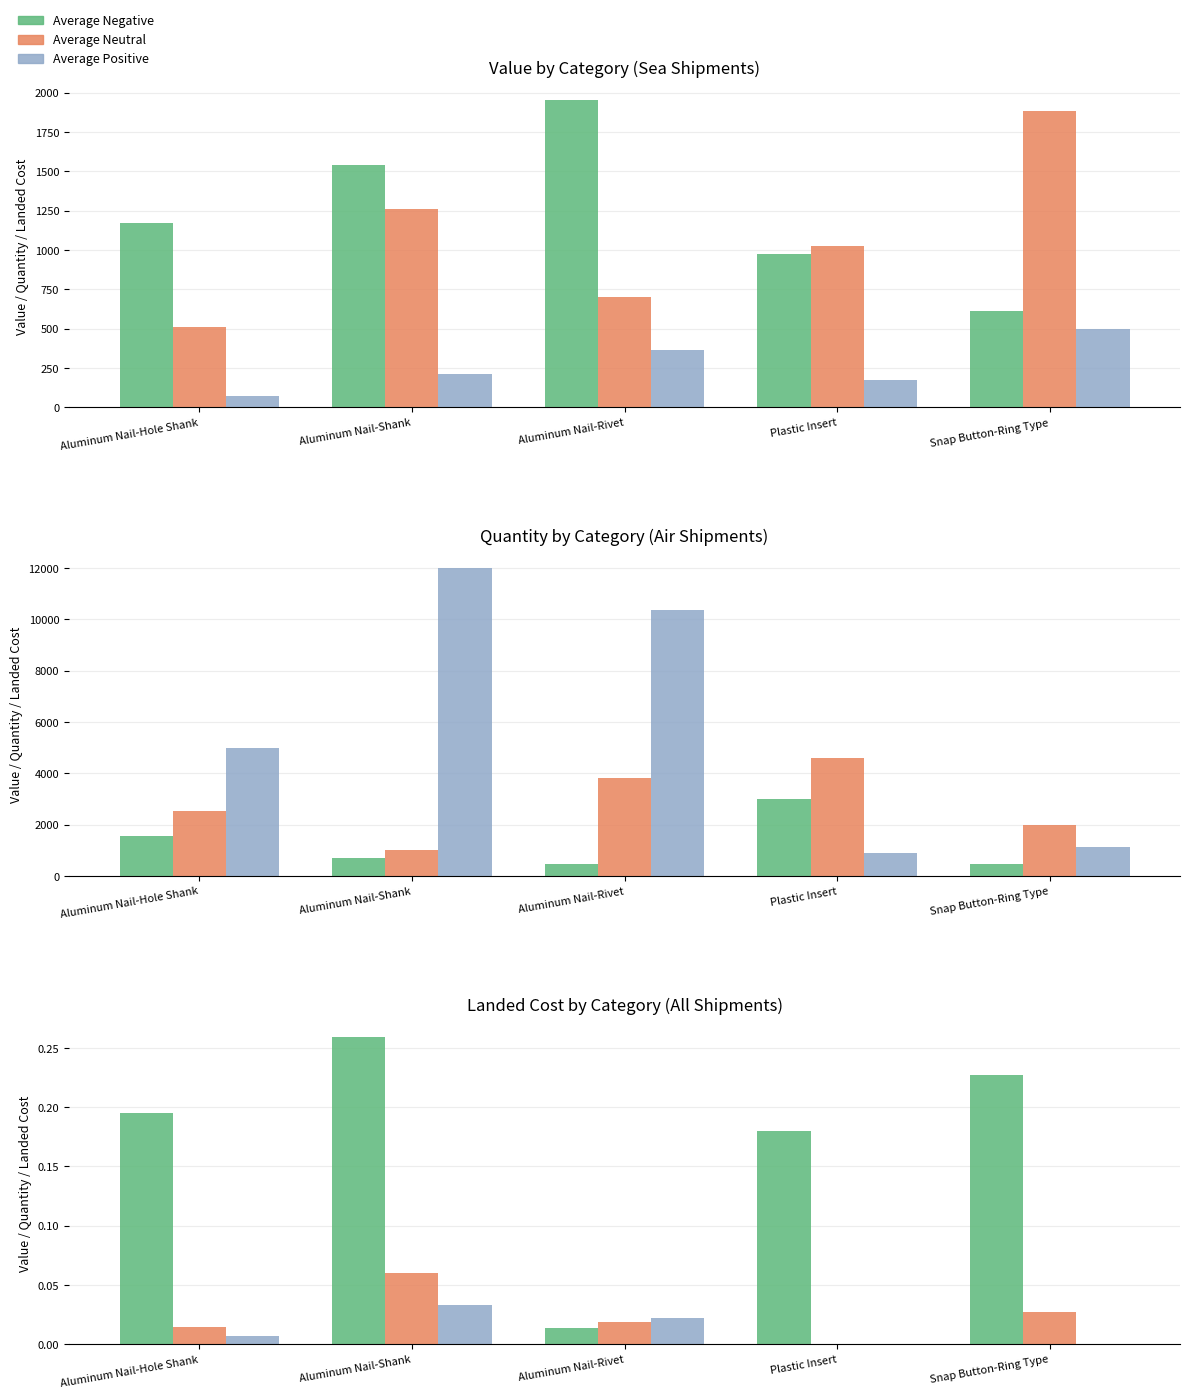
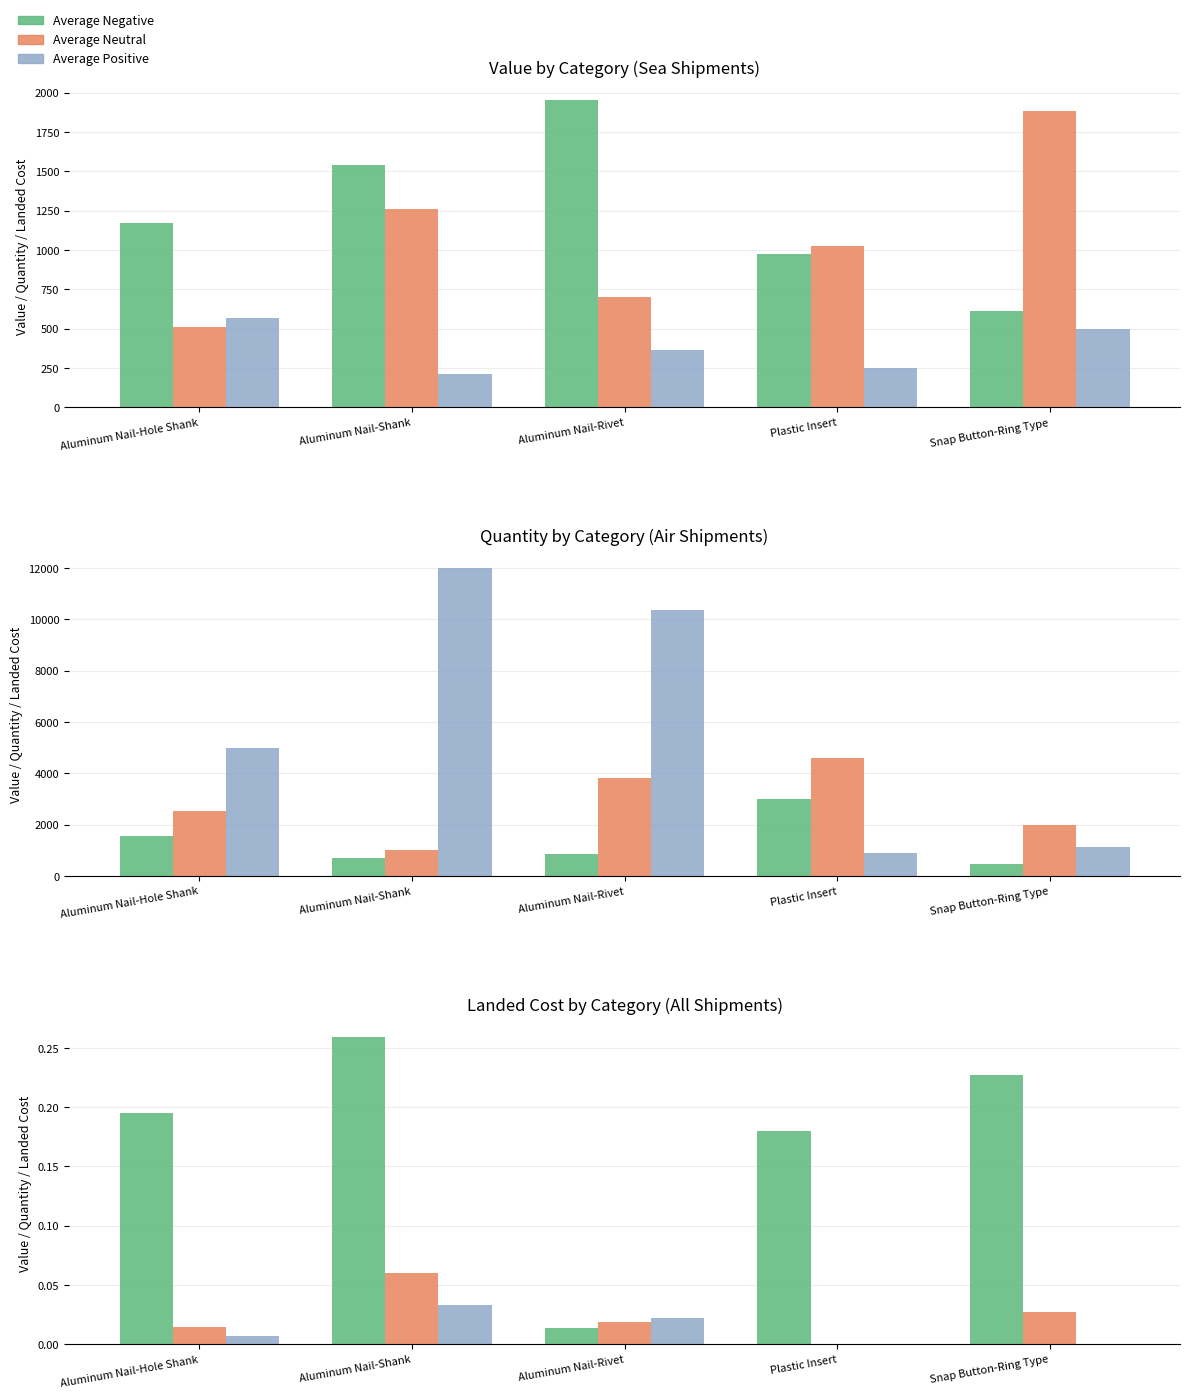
  {
    "Value by Category (Sea Shipments)": {
      "Average Negative": {
        "Aluminum Nail-Hole Shank": 1170,
        "Aluminum Nail-Shank": 1540,
        "Aluminum Nail-Rivet": 1950,
        "Plastic Insert": 970,
        "Snap Button-Ring Type": 620
      },
      "Average Neutral": {
        "Aluminum Nail-Hole Shank": 510,
        "Aluminum Nail-Shank": 1260,
        "Aluminum Nail-Rivet": 700,
        "Plastic Insert": 1030,
        "Snap Button-Ring Type": 1880
      },
      "Average Positive": {
-       "Aluminum Nail-Hole Shank": 70,
+       "Aluminum Nail-Hole Shank": 560,
        "Aluminum Nail-Shank": 210,
        "Aluminum Nail-Rivet": 360,
-       "Plastic Insert": 170,
+       "Plastic Insert": 250,
        "Snap Button-Ring Type": 500
      }
    },
    "Quantity by Category (Air Shipments)": {
      "Average Negative": {
        "Aluminum Nail-Hole Shank": 1600,
        "Aluminum Nail-Shank": 700,
-       "Aluminum Nail-Rivet": 500,
+       "Aluminum Nail-Rivet": 800,
        "Plastic Insert": 3000,
        "Snap Button-Ring Type": 400
      },
      "Average Neutral": {
        "Aluminum Nail-Hole Shank": 2500,
        "Aluminum Nail-Shank": 1000,
        "Aluminum Nail-Rivet": 3800,
        "Plastic Insert": 4600,
        "Snap Button-Ring Type": 2000
      },
      "Average Positive": {
        "Aluminum Nail-Hole Shank": 5000,
        "Aluminum Nail-Shank": 12000,
        "Aluminum Nail-Rivet": 10400,
        "Plastic Insert": 900,
        "Snap Button-Ring Type": 1100
      }
    },
    "Landed Cost by Category (All Shipments)": {
      "Average Negative": {
        "Aluminum Nail-Hole Shank": 0.195,
        "Aluminum Nail-Shank": 0.260,
        "Aluminum Nail-Rivet": 0.013,
        "Plastic Insert": 0.180,
        "Snap Button-Ring Type": 0.227
      },
      "Average Neutral": {
        "Aluminum Nail-Hole Shank": 0.014,
        "Aluminum Nail-Shank": 0.060,
        "Aluminum Nail-Rivet": 0.019,
        "Plastic Insert": 0.000,
        "Snap Button-Ring Type": 0.027
      },
      "Average Positive": {
        "Aluminum Nail-Hole Shank": 0.007,
        "Aluminum Nail-Shank": 0.033,
        "Aluminum Nail-Rivet": 0.022,
        "Plastic Insert": 0.000,
        "Snap Button-Ring Type": 0.000
      }
    }
  }
